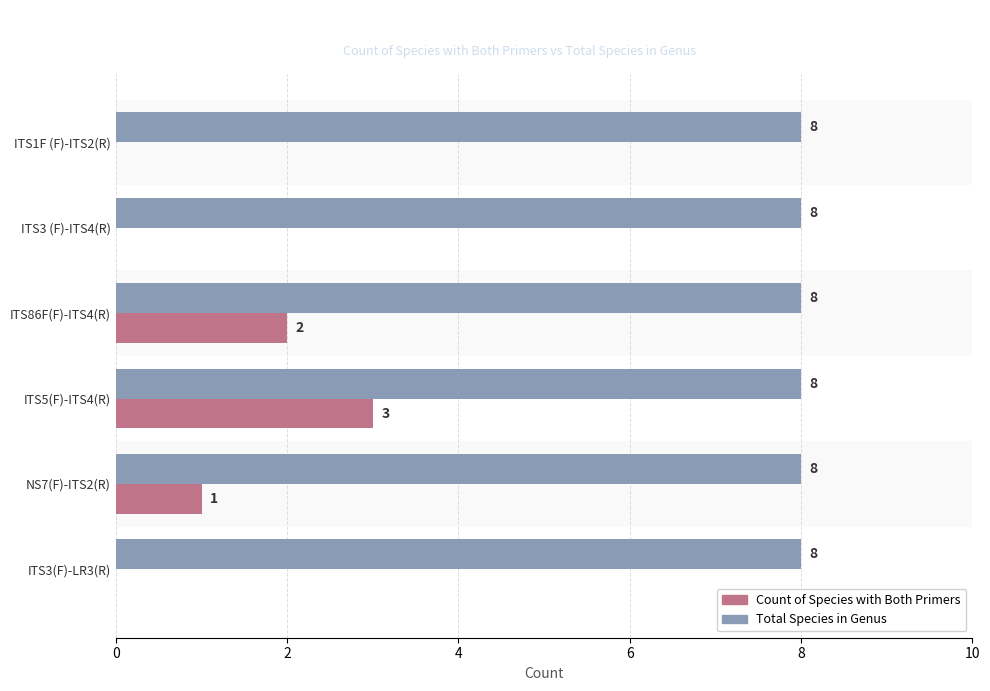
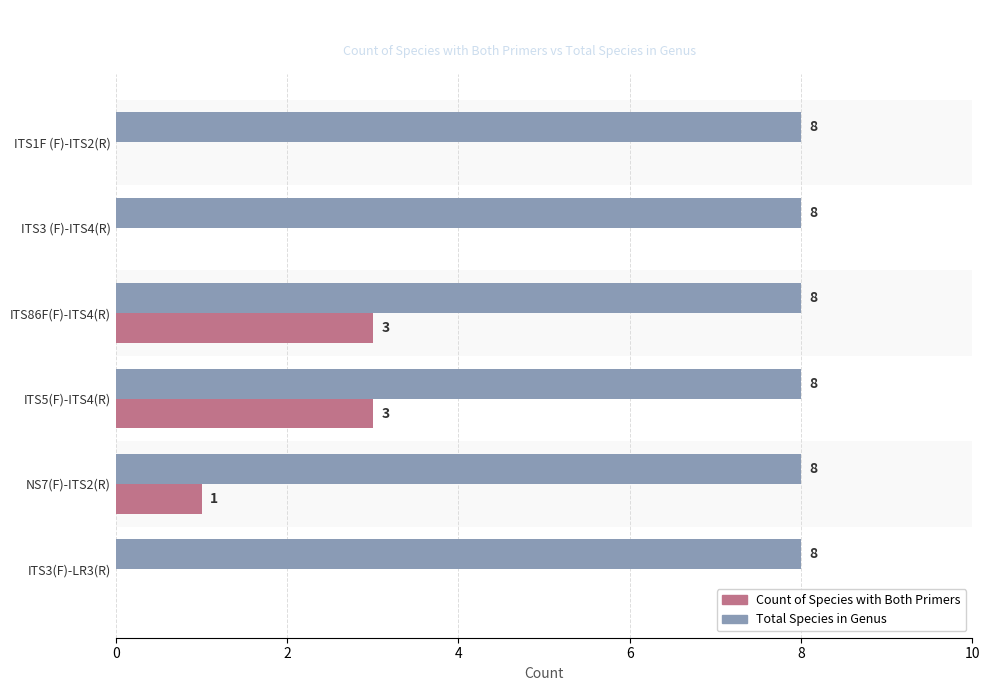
  {
    "Count of Species with Both Primers": {
-     "ITS86F(F)-ITS4(R)": 2,
+     "ITS86F(F)-ITS4(R)": 3,
      "ITS5(F)-ITS4(R)": 3,
      "NS7(F)-ITS2(R)": 1
    },
    "Total Species in Genus": {
      "ITS1F (F)-ITS2(R)": 8,
      "ITS3 (F)-ITS4(R)": 8,
      "ITS86F(F)-ITS4(R)": 8,
      "ITS5(F)-ITS4(R)": 8,
      "NS7(F)-ITS2(R)": 8,
      "ITS3(F)-LR3(R)": 8
    }
  }
